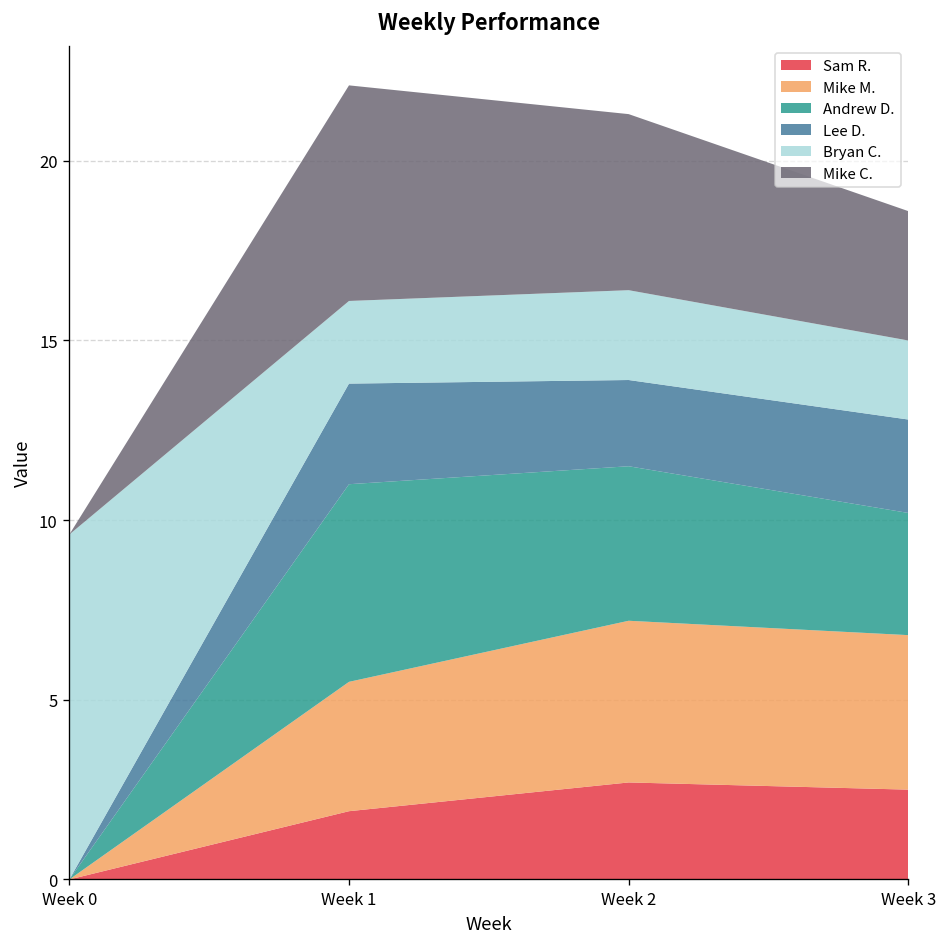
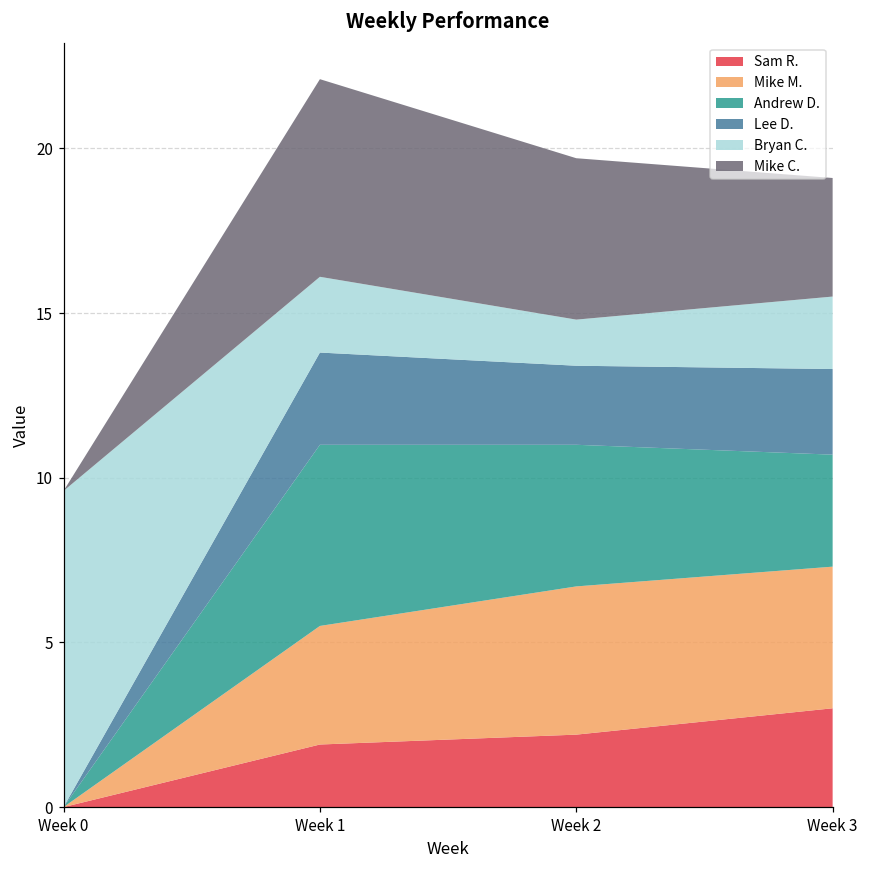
  {
    "Sam R.": {
      "Week 1": 1.9,
-     "Week 2": 2.7,
-     "Week 3": 2.5
+     "Week 2": 2.2,
+     "Week 3": 3.0
    },
    "Mike M.": {
      "Week 1": 3.6,
      "Week 2": 4.5,
      "Week 3": 4.3
    },
    "Bryan C.": {
      "Week 1": 2.3,
-     "Week 2": 2.5,
+     "Week 2": 1.4,
      "Week 3": 2.2
    }
  }
